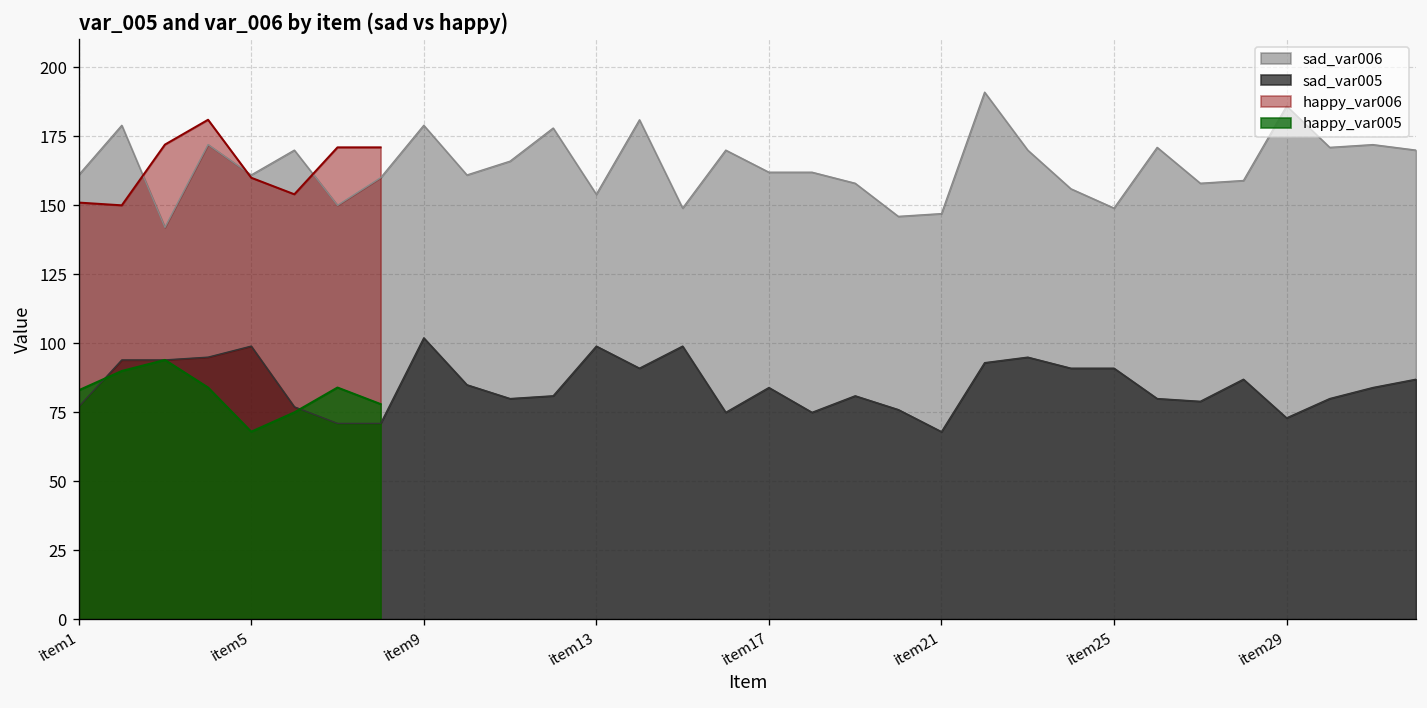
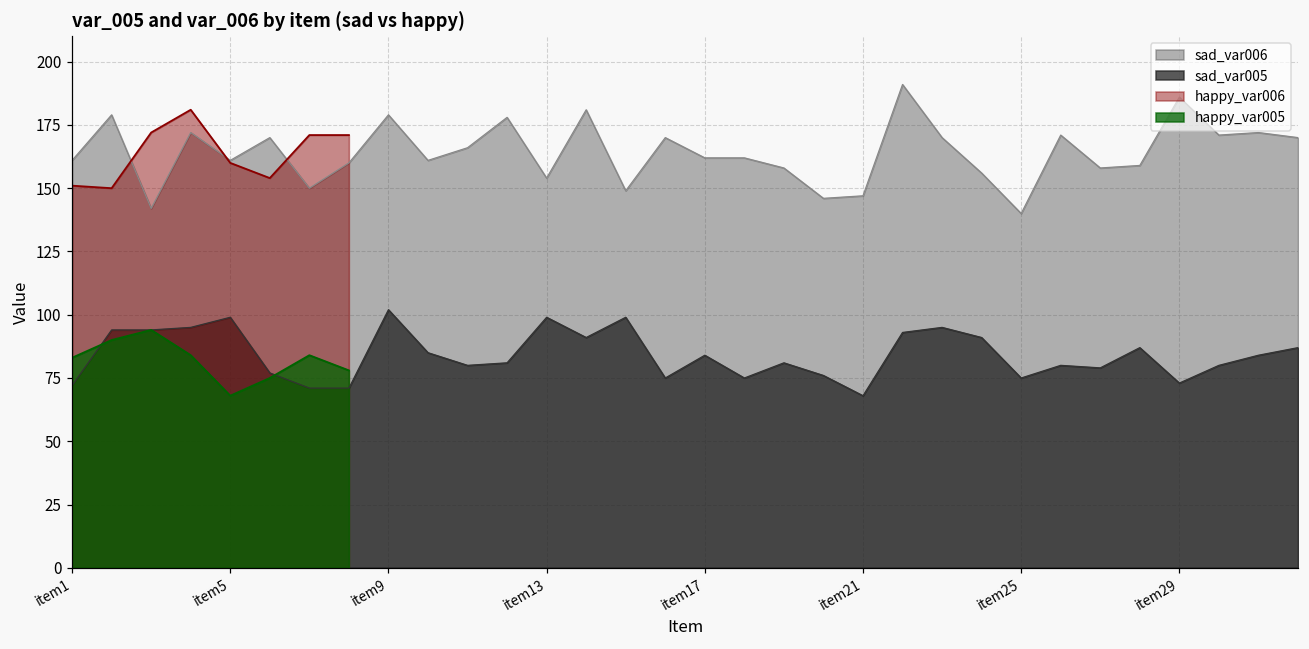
  {
    "sad_var006": {
      "item1": 161,
      "item9": 179,
      "item13": 154,
      "item17": 162,
      "item21": 147,
-     "item25": 149
+     "item25": 140
    },
    "sad_var005": {
-     "item1": 77,
+     "item1": 72,
      "item5": 99,
      "item9": 102,
      "item13": 99,
      "item17": 84,
      "item21": 68,
-     "item25": 91,
+     "item25": 75,
      "item29": 73
    },
    "happy_var006": {
      "item1": 151
    },
    "happy_var005": {
      "item1": 83,
      "item5": 68
    }
  }
